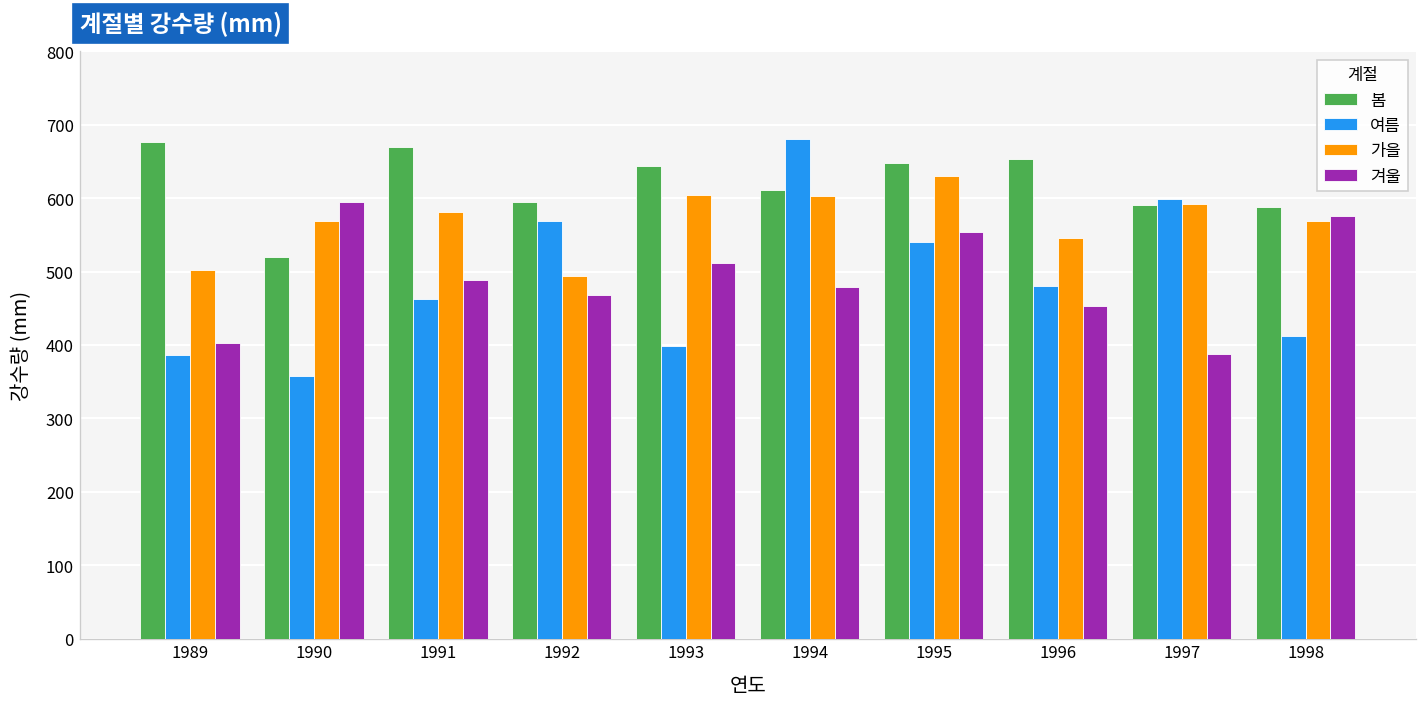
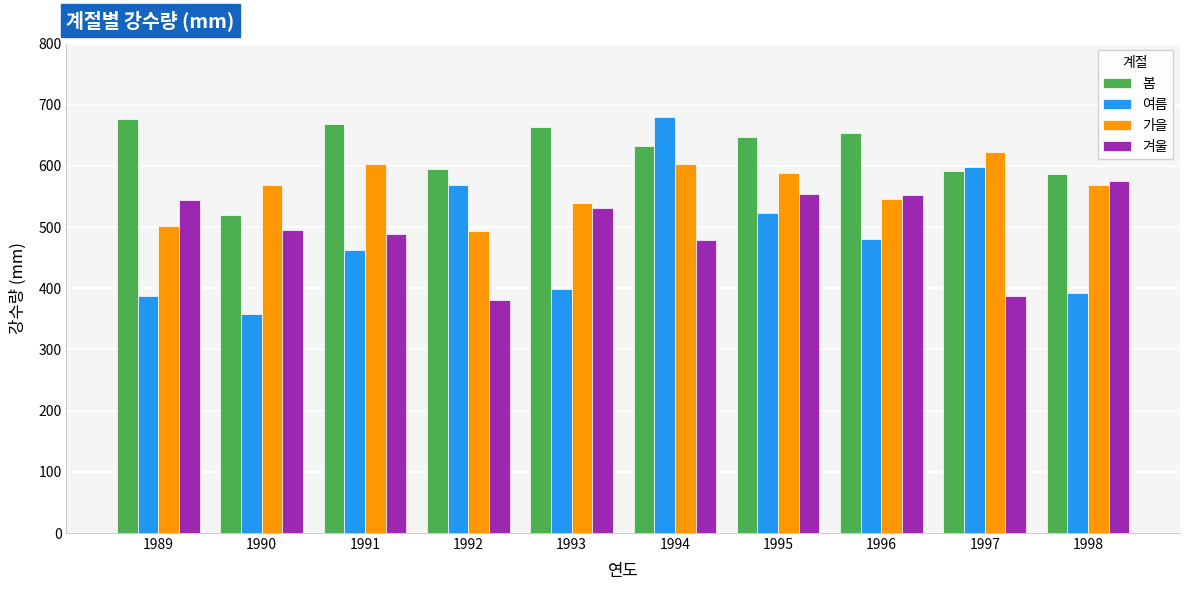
  {
    "봄": {
      "1989": 680,
      "1990": 520,
      "1991": 670,
      "1992": 600,
-     "1993": 640,
-     "1994": 610,
+     "1993": 660,
+     "1994": 630,
      "1995": 650,
      "1996": 650,
      "1997": 590,
      "1998": 590
    },
    "여름": {
      "1989": 390,
      "1990": 360,
      "1991": 460,
      "1992": 570,
      "1993": 400,
      "1994": 680,
-     "1995": 540,
+     "1995": 520,
      "1996": 480,
      "1997": 600,
-     "1998": 410
+     "1998": 390
    },
    "가을": {
      "1989": 500,
      "1990": 570,
-     "1991": 580,
+     "1991": 600,
      "1992": 490,
-     "1993": 600,
+     "1993": 540,
      "1994": 600,
-     "1995": 630,
+     "1995": 590,
      "1996": 550,
-     "1997": 590,
+     "1997": 620,
      "1998": 570
    },
    "겨울": {
-     "1989": 400,
-     "1990": 600,
+     "1989": 550,
+     "1990": 500,
      "1991": 490,
-     "1992": 470,
-     "1993": 510,
+     "1992": 380,
+     "1993": 530,
      "1994": 480,
      "1995": 550,
-     "1996": 450,
+     "1996": 550,
      "1997": 390,
      "1998": 580
    }
  }
